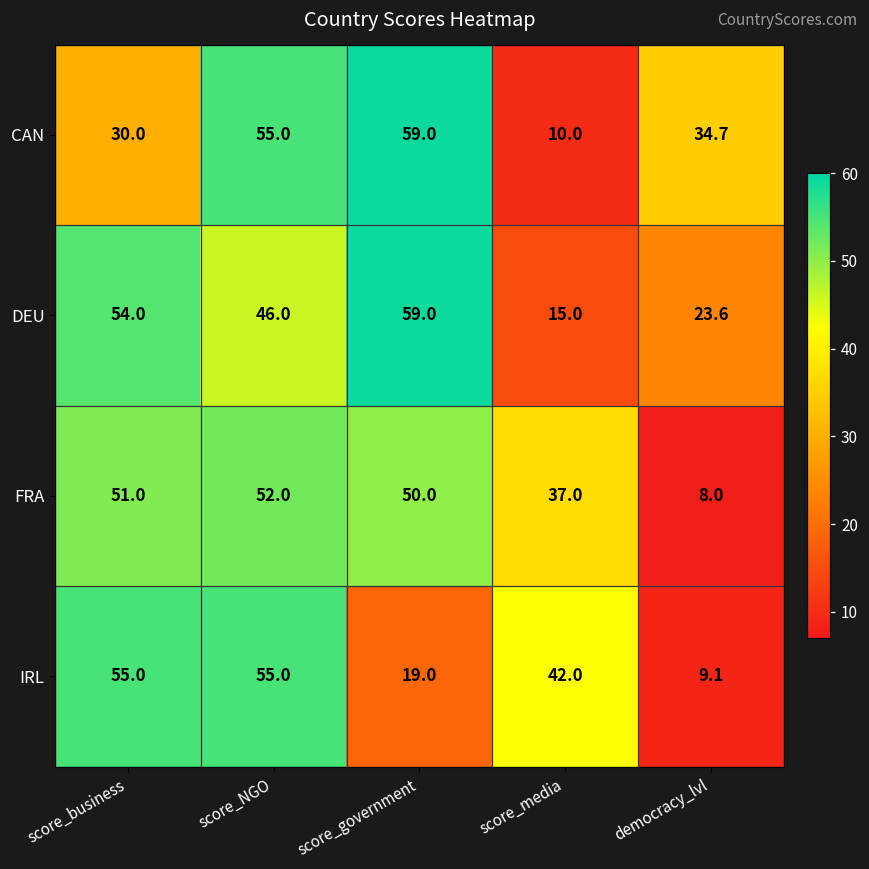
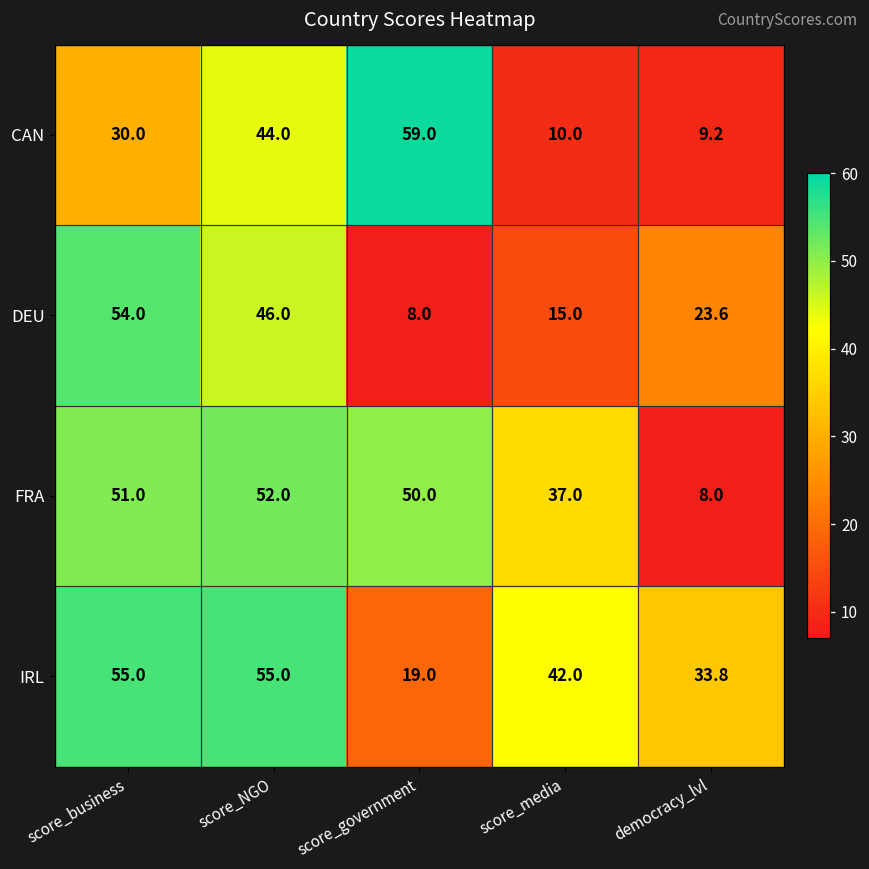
  {
    "CAN": {
      "score_business": 30.0,
-     "score_NGO": 55.0,
+     "score_NGO": 44.0,
      "score_government": 59.0,
      "score_media": 10.0,
-     "democracy_lvl": 34.7
+     "democracy_lvl": 9.2
    },
    "DEU": {
      "score_business": 54.0,
      "score_NGO": 46.0,
-     "score_government": 59.0,
+     "score_government": 8.0,
      "score_media": 15.0,
      "democracy_lvl": 23.6
    },
    "FRA": {
      "score_business": 51.0,
      "score_NGO": 52.0,
      "score_government": 50.0,
      "score_media": 37.0,
      "democracy_lvl": 8.0
    },
    "IRL": {
      "score_business": 55.0,
      "score_NGO": 55.0,
      "score_government": 19.0,
      "score_media": 42.0,
-     "democracy_lvl": 9.1
+     "democracy_lvl": 33.8
    }
  }
